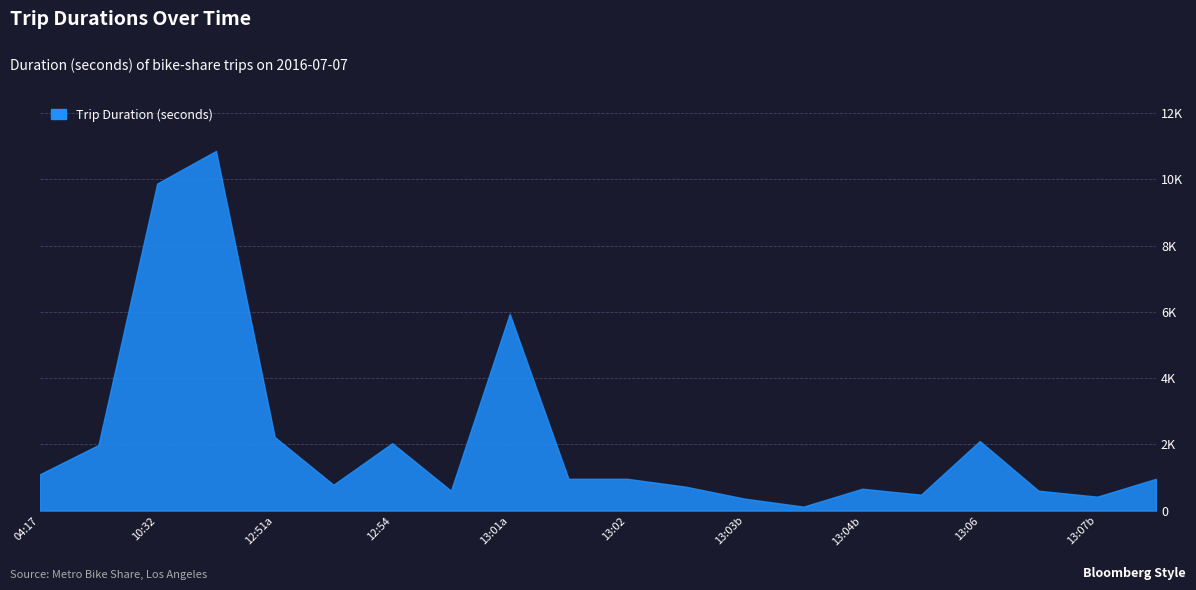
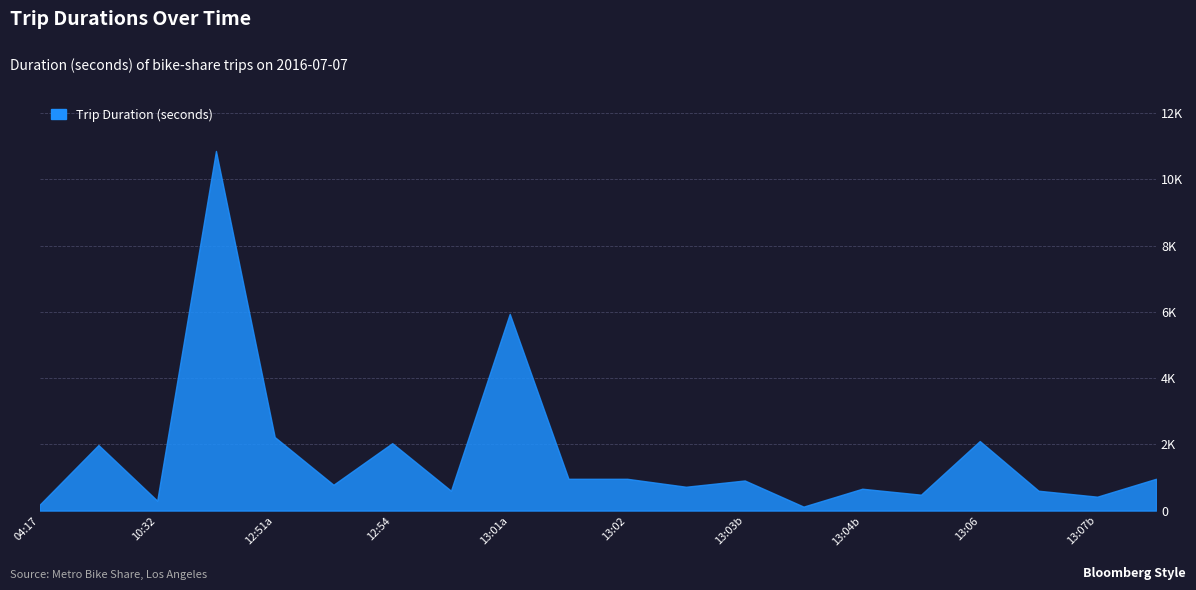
  {
-   "04:17": 1100,
-   "10:32": 9900,
+   "04:17": 200,
+   "10:32": 300,
    "12:51a": 2200,
    "12:54": 2000,
    "13:01a": 5900,
    "13:02": 1000,
-   "13:03b": 400,
+   "13:03b": 900,
    "13:04b": 700,
    "13:06": 2100,
    "13:07b": 400
  }
